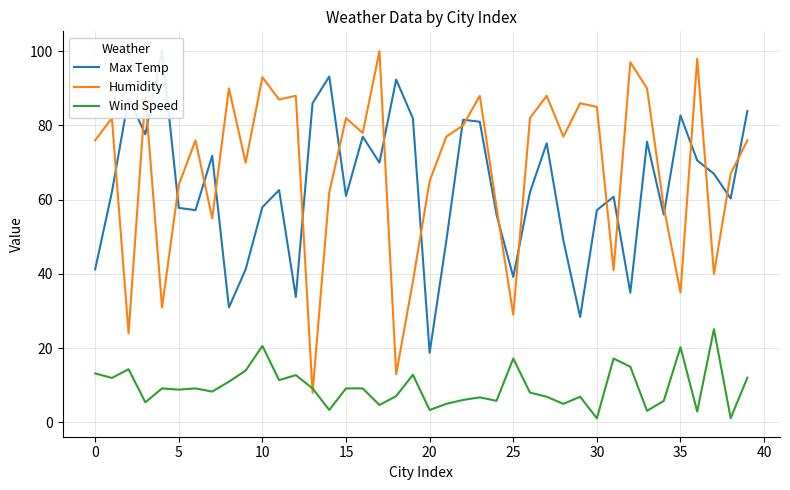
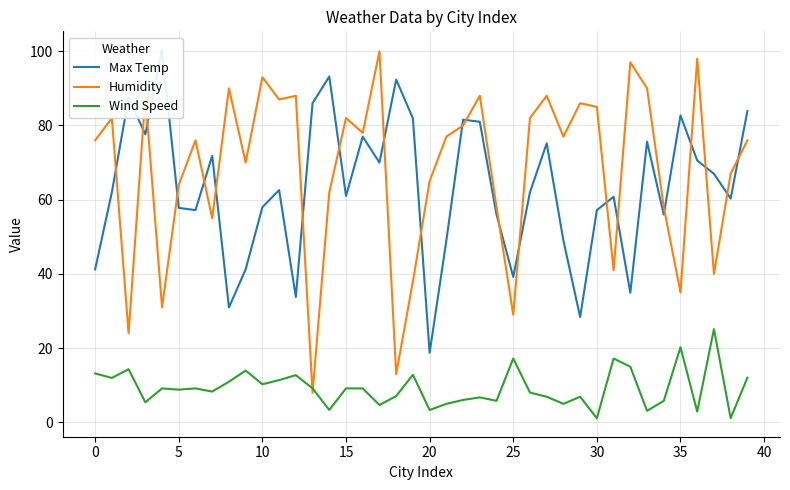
  {
    "Max Temp": {
      "0": 41,
      "5": 58,
      "10": 58,
      "15": 61,
      "20": 19,
      "25": 39,
      "30": 57,
      "35": 83
    },
    "Humidity": {
      "0": 76,
      "5": 64,
      "10": 93,
      "15": 82,
      "20": 65,
      "25": 29,
      "30": 85,
      "35": 35
    },
    "Wind Speed": {
      "0": 13,
      "5": 9,
-     "10": 21,
+     "10": 10,
      "15": 9,
      "20": 3,
      "25": 17,
      "30": 1,
      "35": 20
    }
  }
